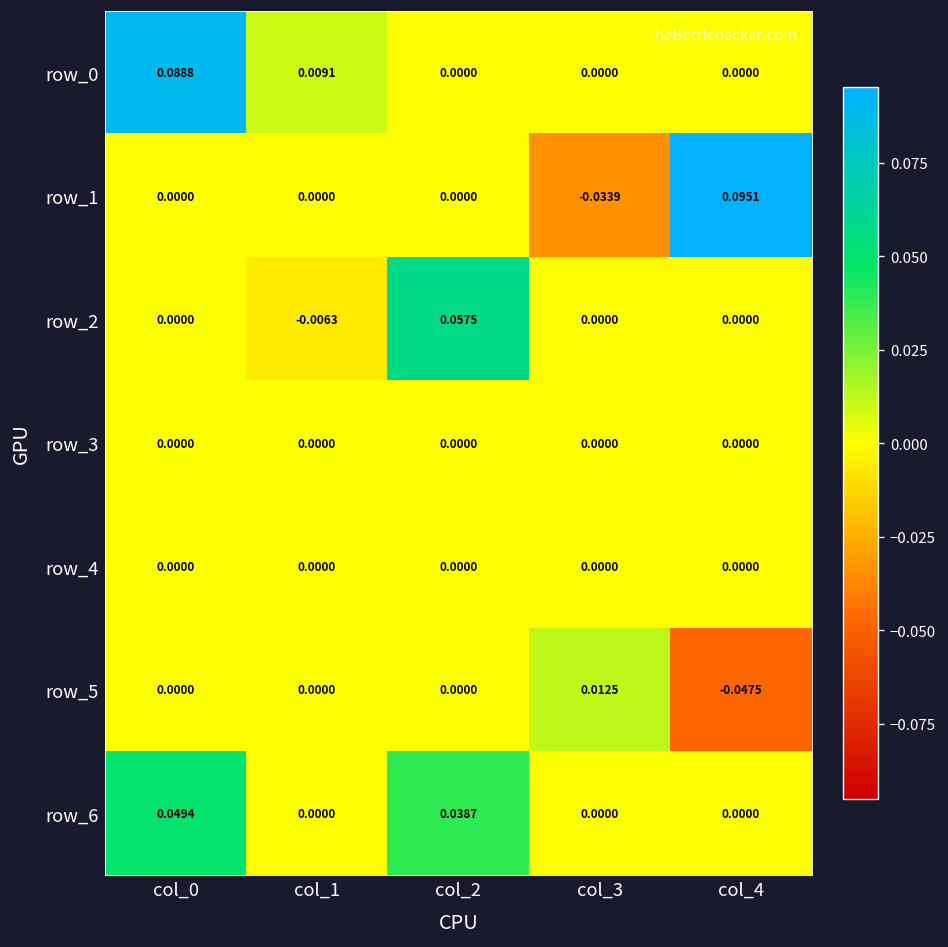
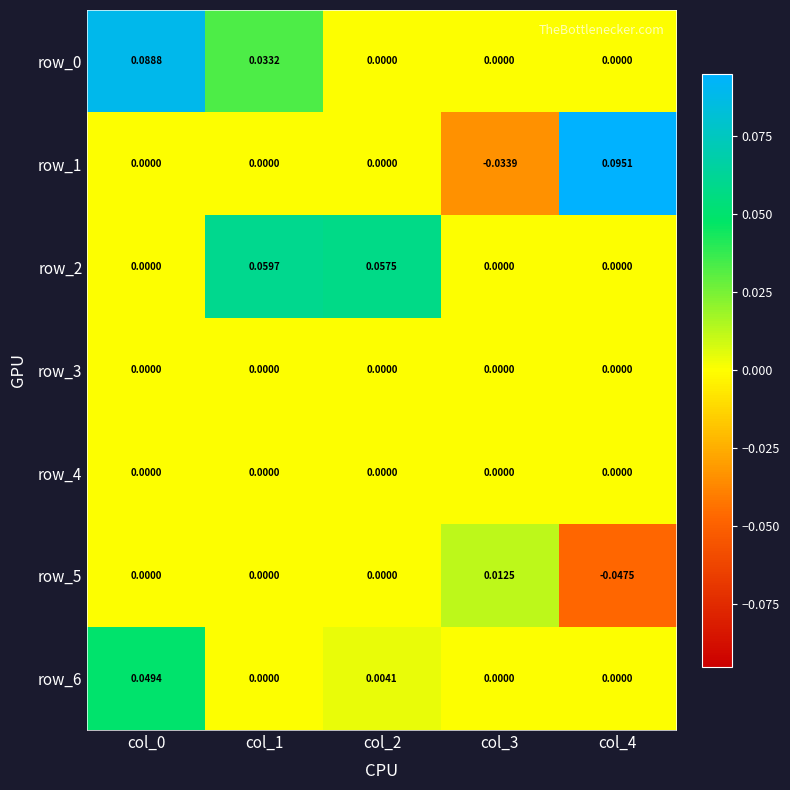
  {
    "row_0": {
      "col_0": 0.0888,
-     "col_1": 0.0091,
+     "col_1": 0.0332,
      "col_2": 0.0000,
      "col_3": 0.0000
    },
    "row_1": {
      "col_0": 0.0000,
      "col_1": 0.0000,
      "col_2": 0.0000,
      "col_3": -0.0339,
      "col_4": 0.0951
    },
    "row_2": {
      "col_0": 0.0000,
-     "col_1": -0.0063,
+     "col_1": 0.0597,
      "col_2": 0.0575,
      "col_3": 0.0000,
      "col_4": 0.0000
    },
    "row_3": {
      "col_0": 0.0000,
      "col_1": 0.0000,
      "col_2": 0.0000,
      "col_3": 0.0000,
      "col_4": 0.0000
    },
    "row_4": {
      "col_0": 0.0000,
      "col_1": 0.0000,
      "col_2": 0.0000,
      "col_3": 0.0000,
      "col_4": 0.0000
    },
    "row_5": {
      "col_0": 0.0000,
      "col_1": 0.0000,
      "col_2": 0.0000,
      "col_3": 0.0125,
      "col_4": -0.0475
    },
    "row_6": {
      "col_0": 0.0494,
      "col_1": 0.0000,
-     "col_2": 0.0387,
+     "col_2": 0.0041,
      "col_3": 0.0000,
      "col_4": 0.0000
    }
  }
